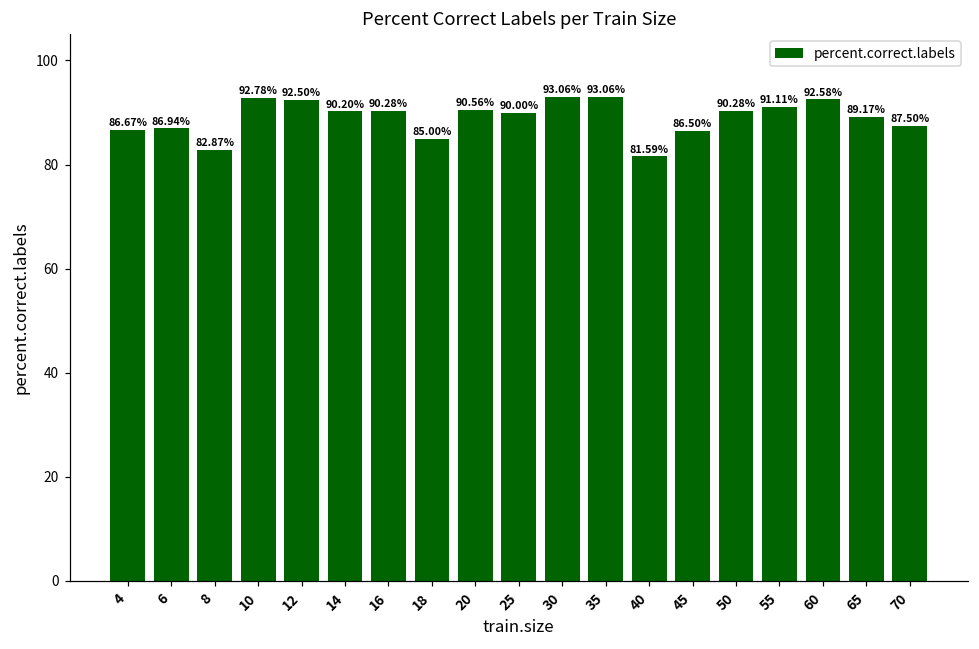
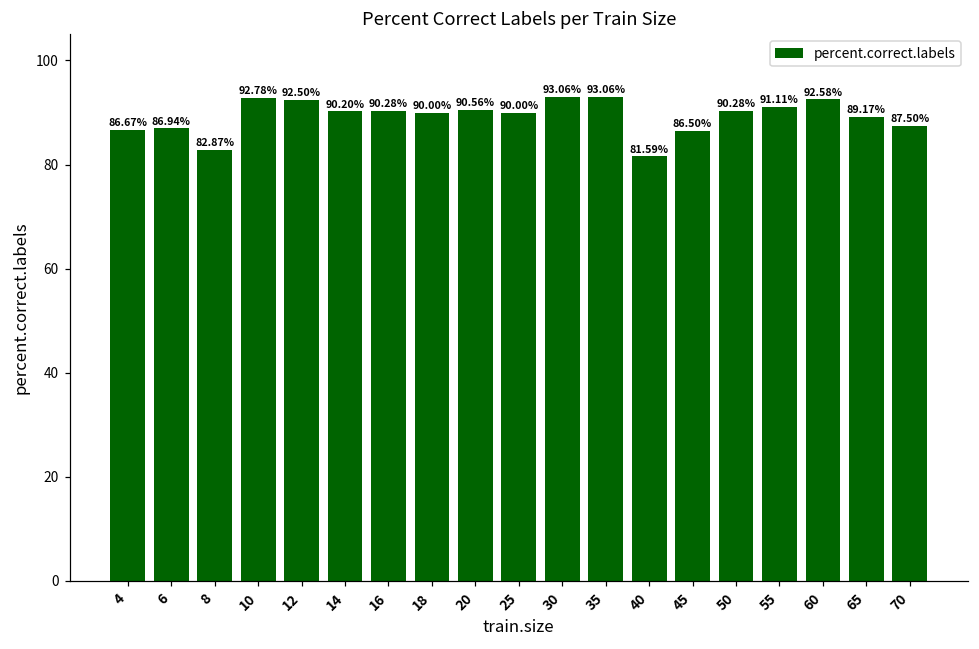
  {
    "4": "86.67%",
    "6": "86.94%",
    "8": "82.87%",
    "10": "92.78%",
    "12": "92.50%",
    "14": "90.20%",
    "16": "90.28%",
-   "18": "85.00%",
+   "18": "90.00%",
    "20": "90.56%",
    "25": "90.00%",
    "30": "93.06%",
    "35": "93.06%",
    "40": "81.59%",
    "45": "86.50%",
    "50": "90.28%",
    "55": "91.11%",
    "60": "92.58%",
    "65": "89.17%",
    "70": "87.50%"
  }
